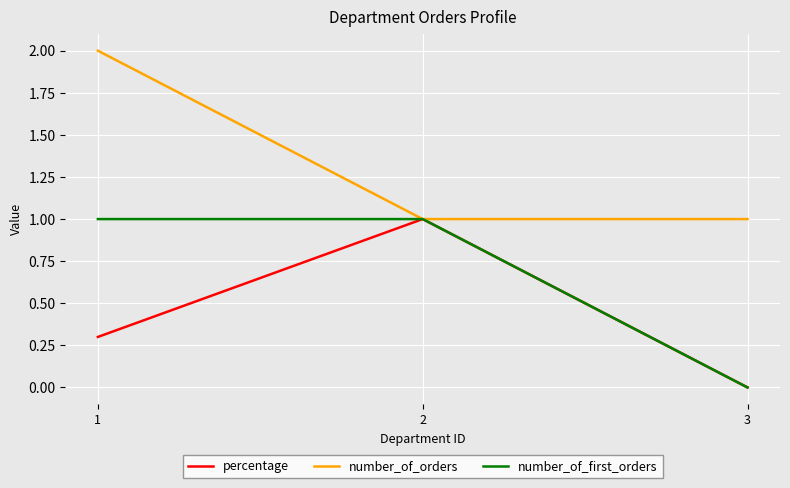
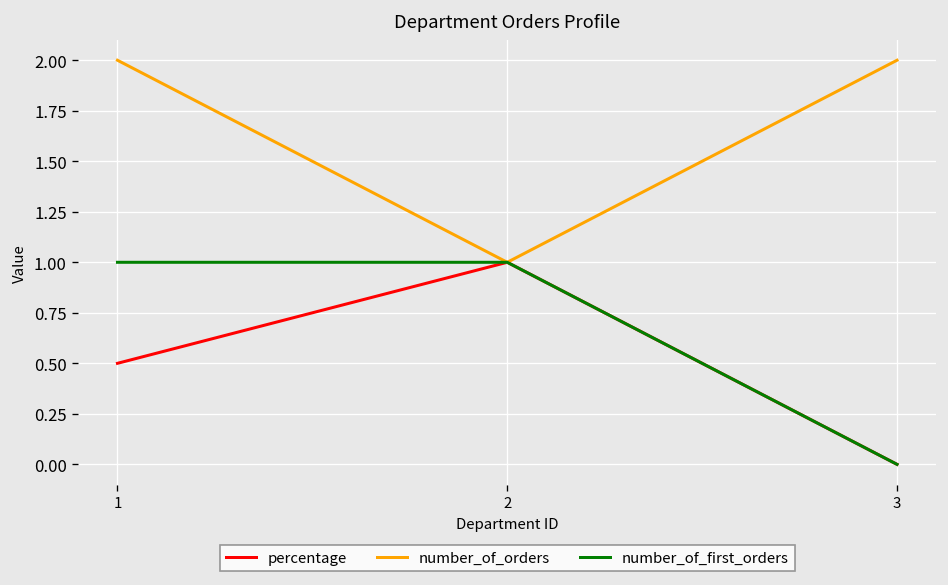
  {
    "percentage": {
-     "1": 0.3
+     "1": 0.5
    },
    "number_of_orders": {
      "1": 2,
-     "3": 1
+     "3": 2
    },
    "number_of_first_orders": {
      "1": 1.0
    }
  }
